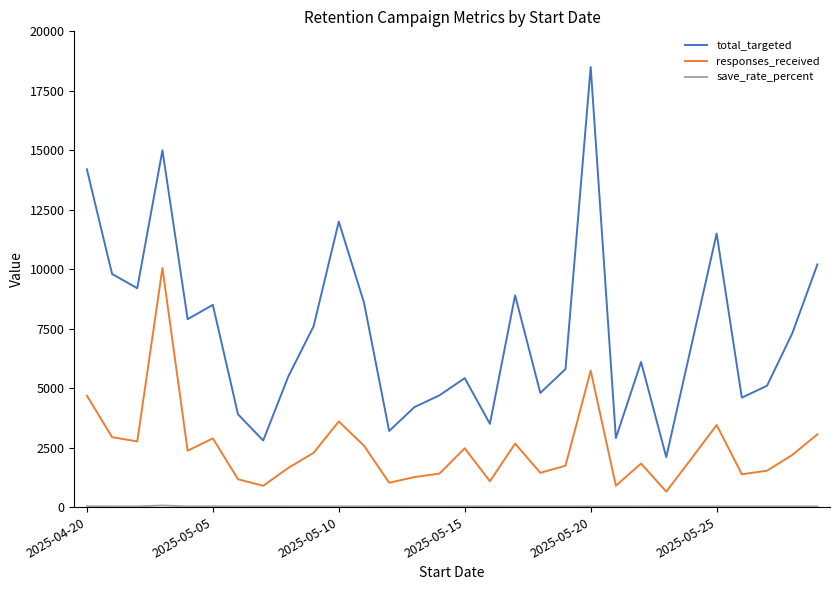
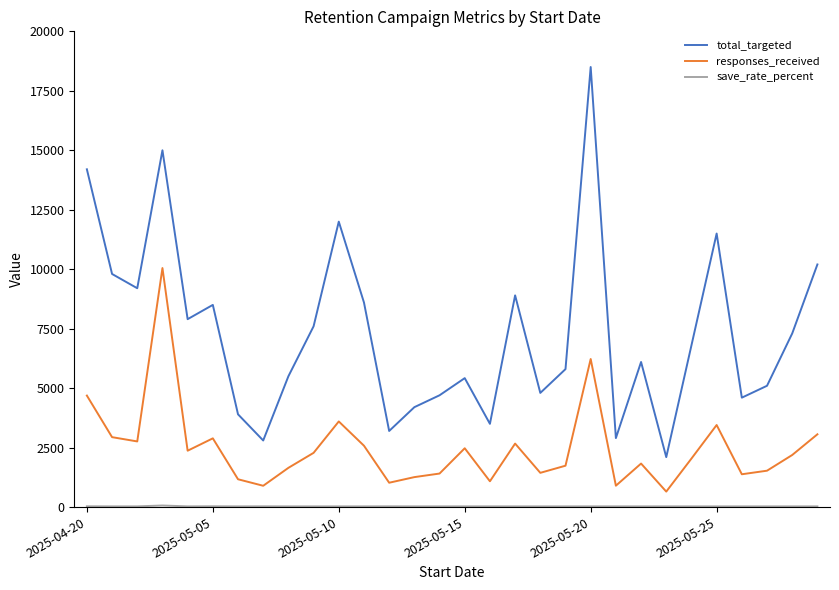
  {
    "total_targeted": {
      "2025-04-20": 14200,
      "2025-05-05": 8500,
      "2025-05-10": 12000,
      "2025-05-15": 5400,
      "2025-05-20": 18500,
      "2025-05-25": 11500
    },
    "responses_received": {
      "2025-04-20": 4700,
      "2025-05-05": 2900,
      "2025-05-10": 3600,
      "2025-05-15": 2500,
-     "2025-05-20": 5700,
+     "2025-05-20": 6200,
      "2025-05-25": 3500
    },
    "save_rate_percent": {
      "2025-04-20": 0,
      "2025-05-05": 0,
      "2025-05-10": 0,
      "2025-05-15": 0,
      "2025-05-20": 0,
      "2025-05-25": 0
    }
  }
